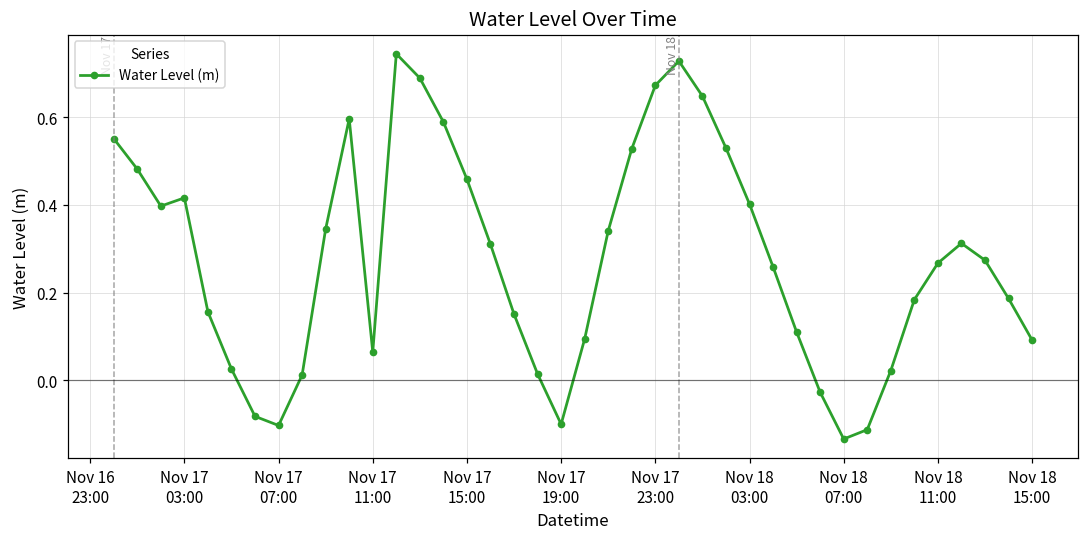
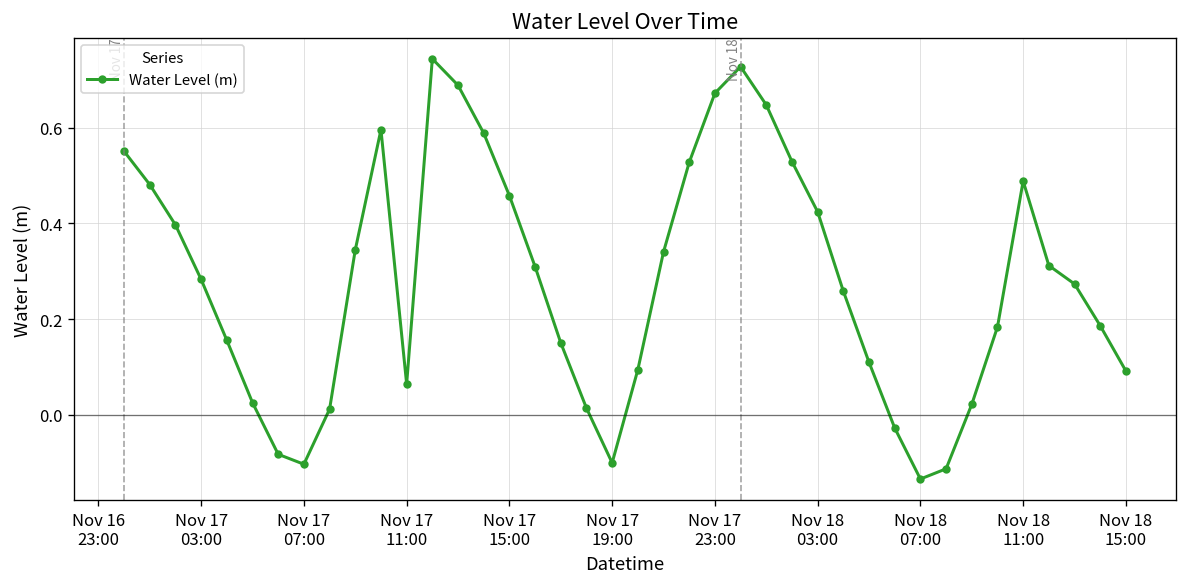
  {
-   "Nov 17 03:00": 0.42,
+   "Nov 17 03:00": 0.28,
    "Nov 17 07:00": -0.10,
    "Nov 17 11:00": 0.06,
    "Nov 17 15:00": 0.46,
    "Nov 17 19:00": -0.10,
    "Nov 17 23:00": 0.67,
-   "Nov 18 03:00": 0.40,
+   "Nov 18 03:00": 0.42,
    "Nov 18 07:00": -0.13,
-   "Nov 18 11:00": 0.27,
+   "Nov 18 11:00": 0.49,
    "Nov 18 15:00": 0.09
  }
